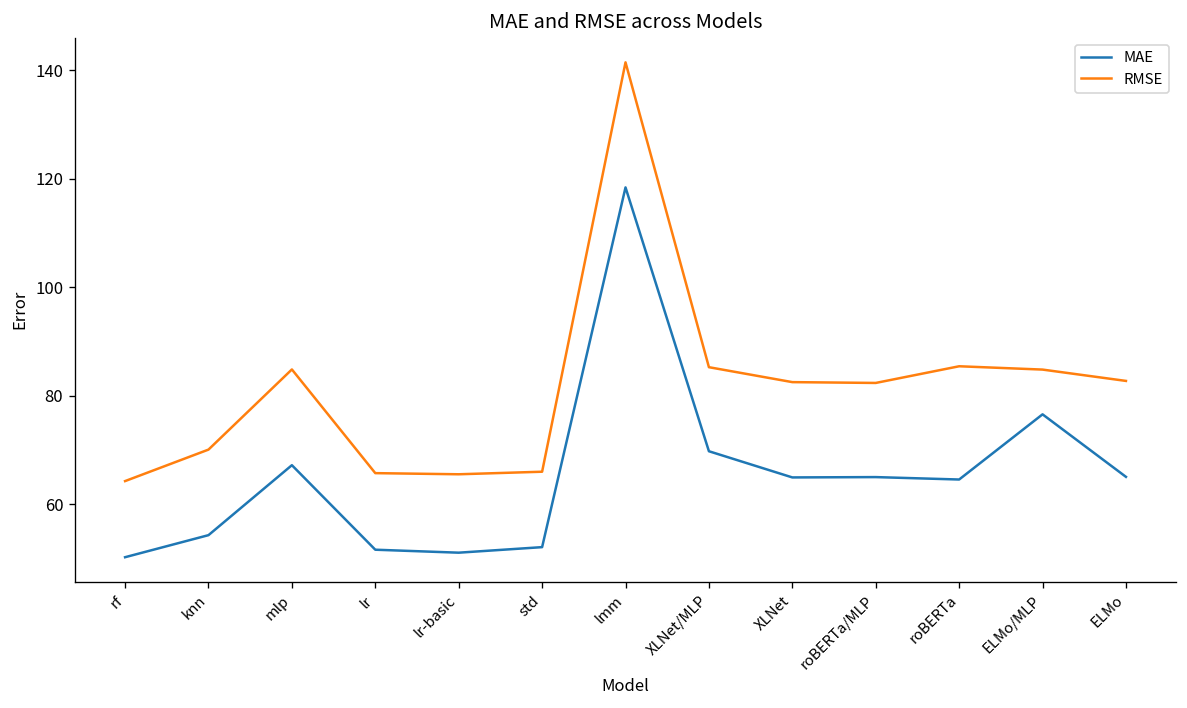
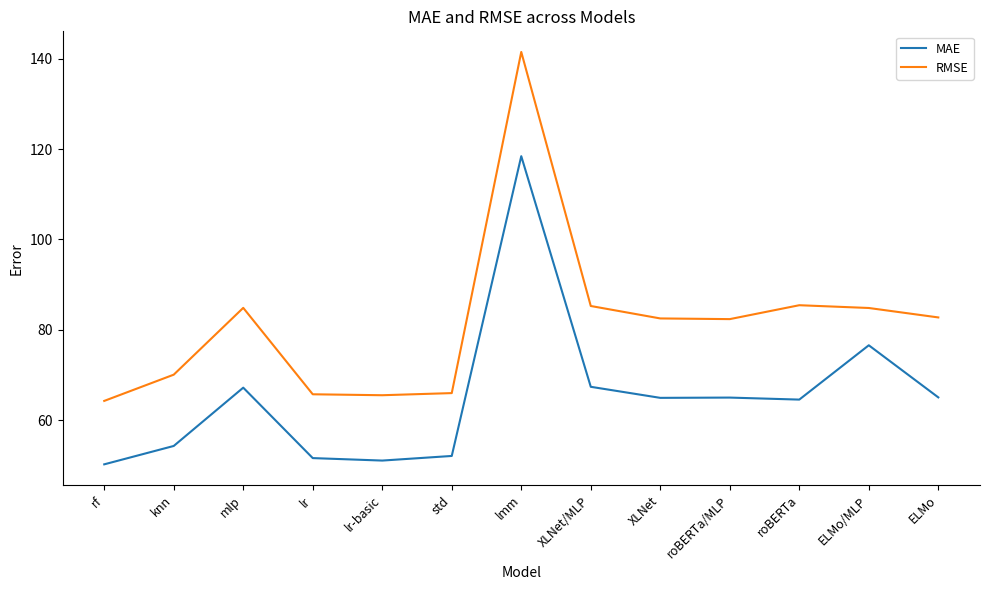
  {
    "MAE": {
      "rf": 50,
      "knn": 54,
      "mlp": 67,
      "lr": 52,
      "lr-basic": 51,
      "std": 52,
      "lmm": 118,
-     "XLNet/MLP": 70,
+     "XLNet/MLP": 67,
      "XLNet": 65,
      "roBERTa/MLP": 65,
      "roBERTa": 65,
      "ELMo/MLP": 77,
      "ELMo": 65
    },
    "RMSE": {
      "rf": 64,
      "knn": 70,
      "mlp": 85,
      "lr": 66,
      "lr-basic": 66,
      "std": 66,
      "lmm": 141,
      "XLNet/MLP": 85,
      "XLNet": 83,
      "roBERTa/MLP": 82,
      "roBERTa": 85,
      "ELMo/MLP": 85,
      "ELMo": 83
    }
  }
